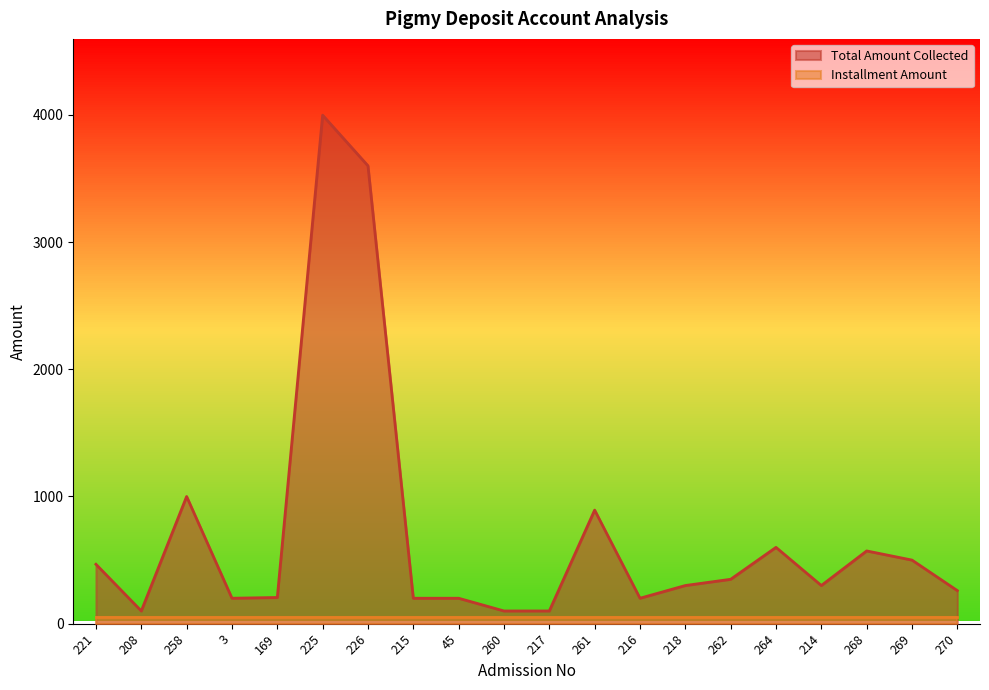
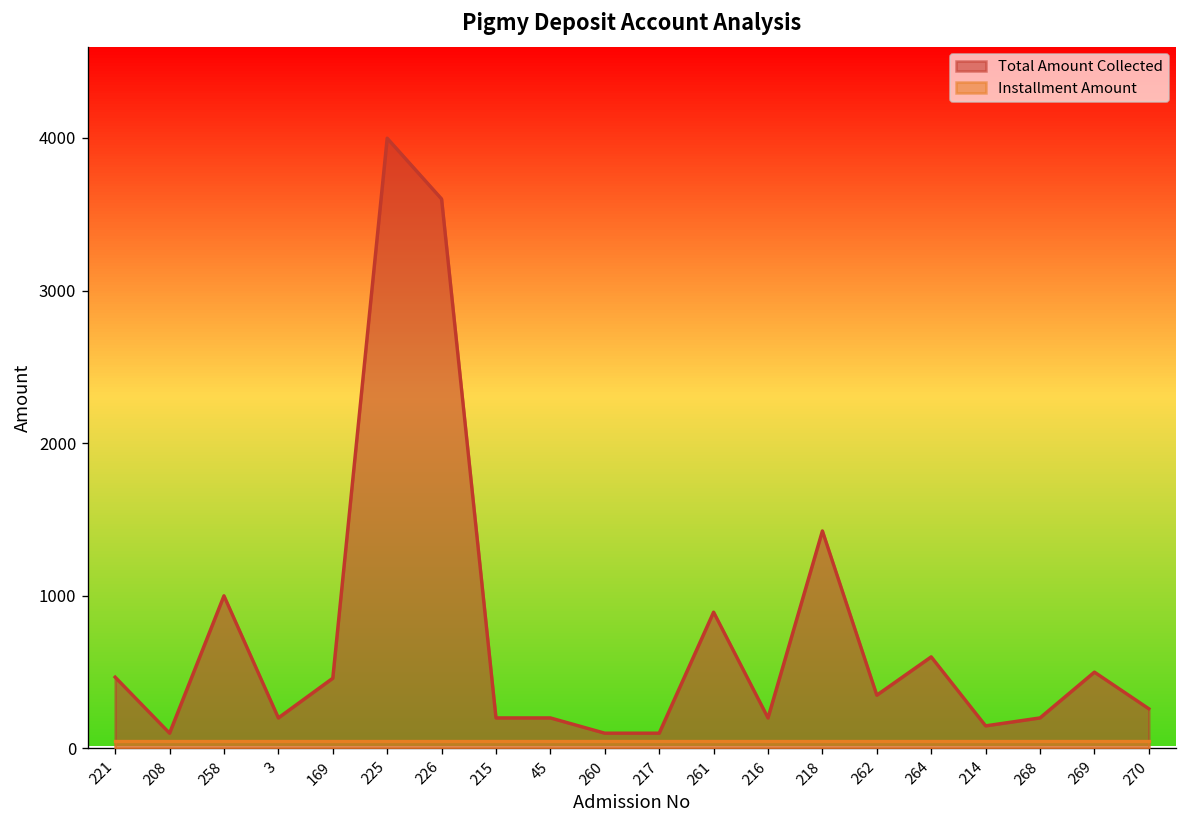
  {
    "Total Amount Collected": {
      "221": 470,
      "208": 100,
      "258": 1000,
      "3": 200,
-     "169": 210,
+     "169": 460,
      "225": 4000,
      "226": 3600,
      "215": 200,
      "45": 200,
      "260": 100,
      "217": 100,
      "261": 890,
      "216": 200,
-     "218": 300,
+     "218": 1430,
      "262": 350,
      "264": 600,
-     "214": 300,
-     "268": 570,
+     "214": 150,
+     "268": 200,
      "269": 500,
      "270": 260
    }
  }
